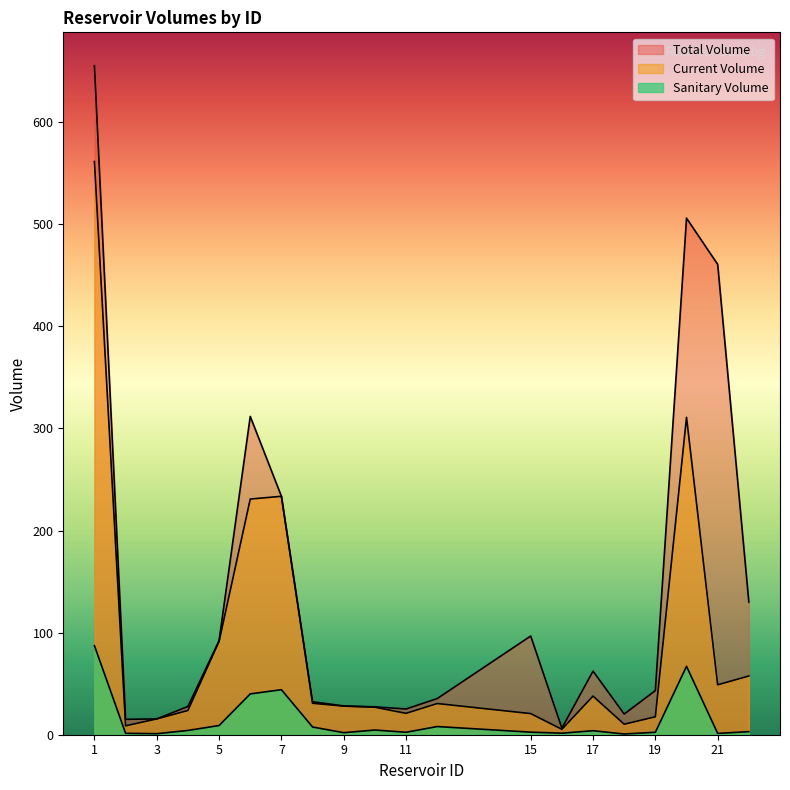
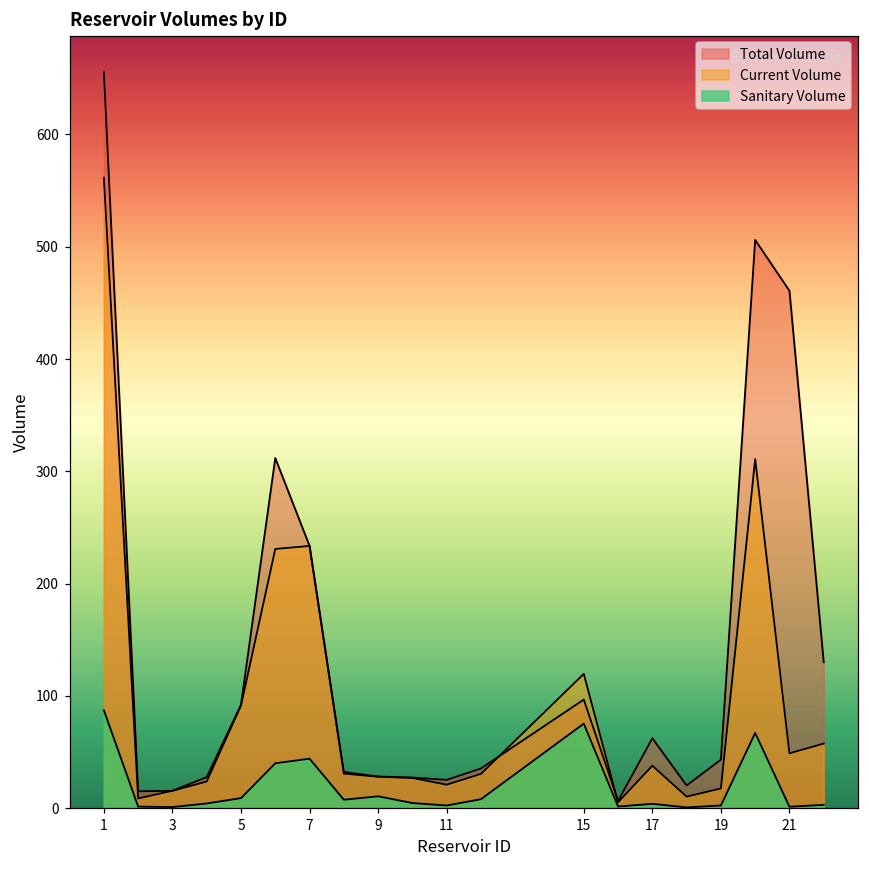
  {
    "Total Volume": {
      "1": 655,
      "11": 25,
      "15": 97,
      "17": 62,
      "19": 43,
      "21": 461
    },
    "Current Volume": {
      "1": 561,
      "11": 21,
-     "15": 21,
+     "15": 120,
      "17": 38,
      "19": 18,
      "21": 49
    },
    "Sanitary Volume": {
      "1": 87,
      "3": 1,
      "5": 9,
      "7": 44,
-     "9": 2,
+     "9": 11,
      "11": 2,
-     "15": 3,
+     "15": 75,
      "17": 4,
      "19": 2,
      "21": 1
    }
  }
